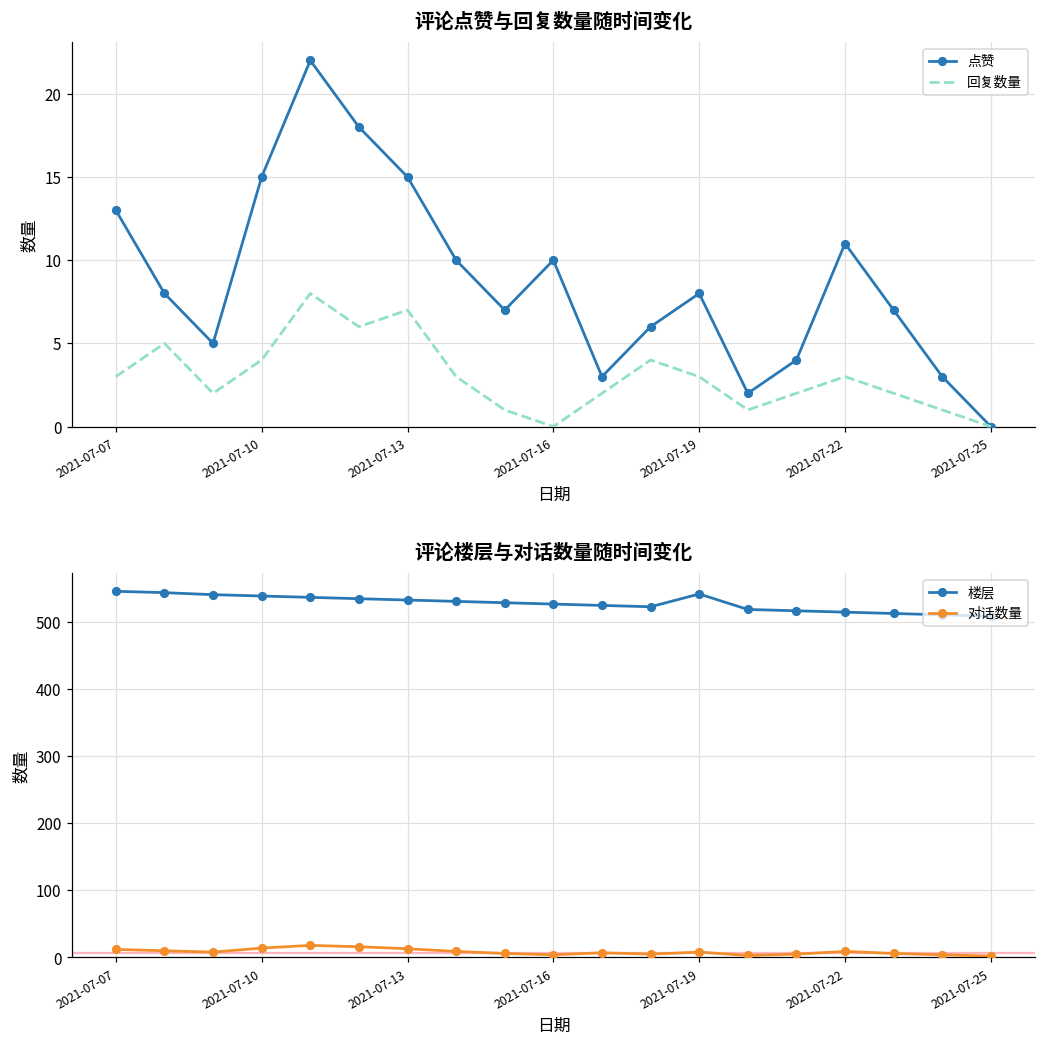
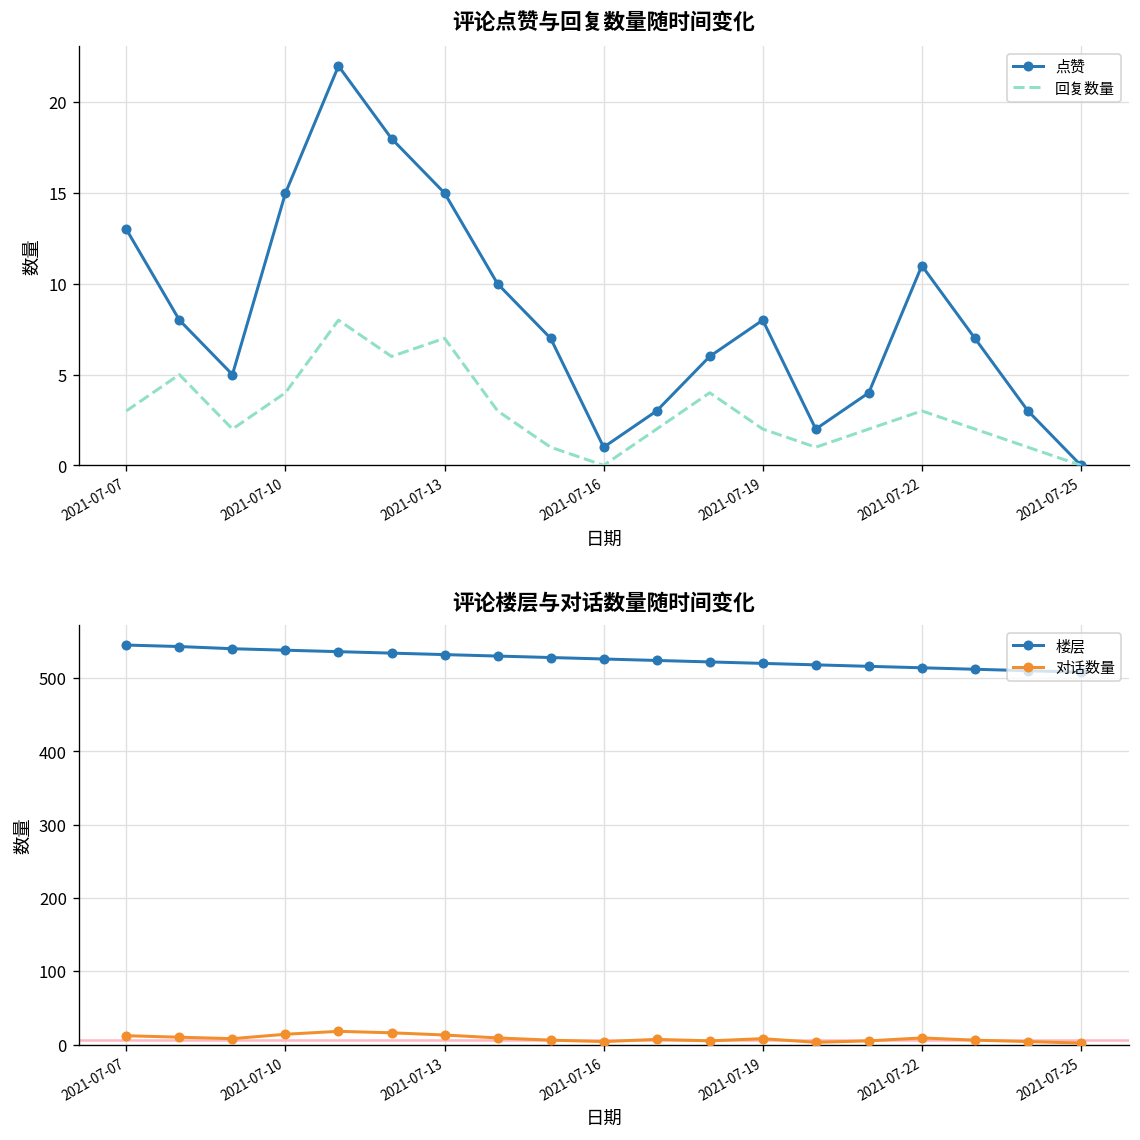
  {
    "评论点赞与回复数量随时间变化": {
      "点赞": {
        "2021-07-07": 13,
        "2021-07-10": 15,
        "2021-07-13": 15,
-       "2021-07-16": 10,
+       "2021-07-16": 1,
        "2021-07-19": 8,
        "2021-07-22": 11
      },
      "回复数量": {
        "2021-07-07": 3,
        "2021-07-10": 4,
        "2021-07-13": 7,
        "2021-07-16": 0,
-       "2021-07-19": 3,
+       "2021-07-19": 2,
        "2021-07-22": 3
      }
    },
    "评论楼层与对话数量随时间变化": {
      "楼层": {
        "2021-07-07": 550,
        "2021-07-10": 540,
        "2021-07-13": 530,
        "2021-07-16": 530,
-       "2021-07-19": 540,
+       "2021-07-19": 520,
        "2021-07-22": 510
      },
      "对话数量": {
        "2021-07-07": 10,
        "2021-07-10": 10,
        "2021-07-13": 10,
        "2021-07-16": 0,
        "2021-07-19": 10,
        "2021-07-22": 10,
        "2021-07-25": 0
      }
    }
  }
